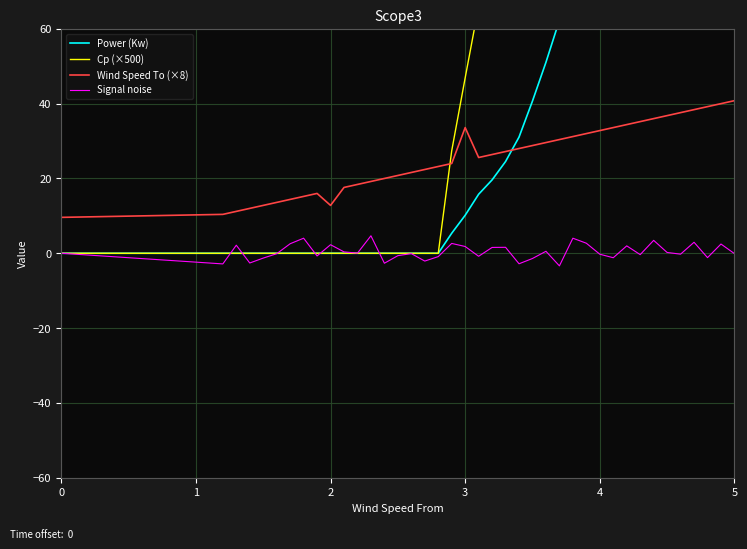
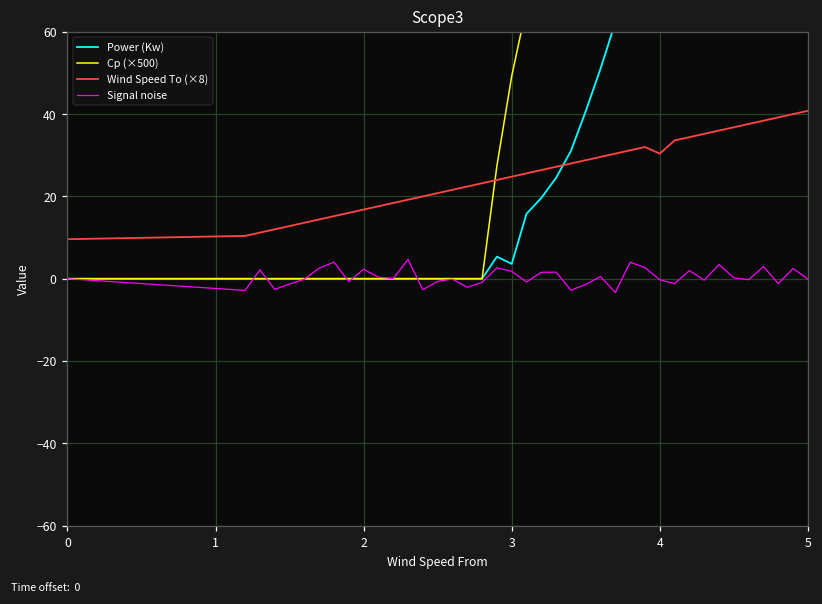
  {
    "Power (Kw)": {
-     "3": 10
+     "3": 4
    },
    "Cp (×500)": {
-     "3": 47
+     "3": 49
    },
    "Wind Speed To (×8)": {
      "0": 10,
-     "2": 13,
-     "3": 34,
-     "4": 33,
+     "2": 17,
+     "3": 25,
+     "4": 30,
      "5": 41
    },
    "Signal noise": {
      "2": 2,
      "3": 2,
      "4": 0,
      "5": 0
    }
  }
